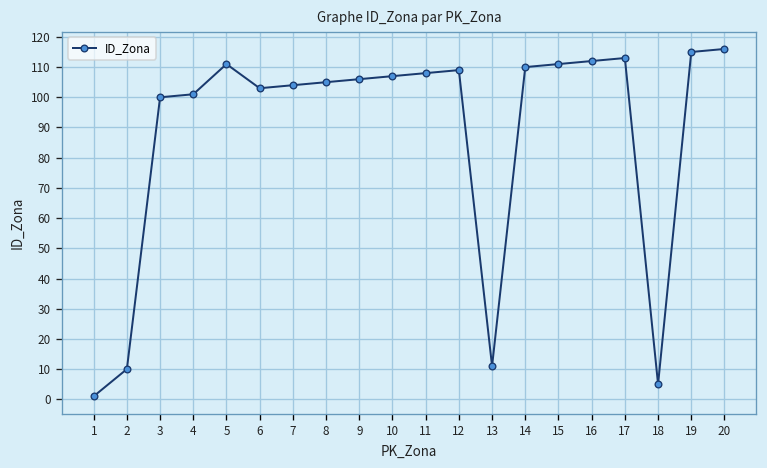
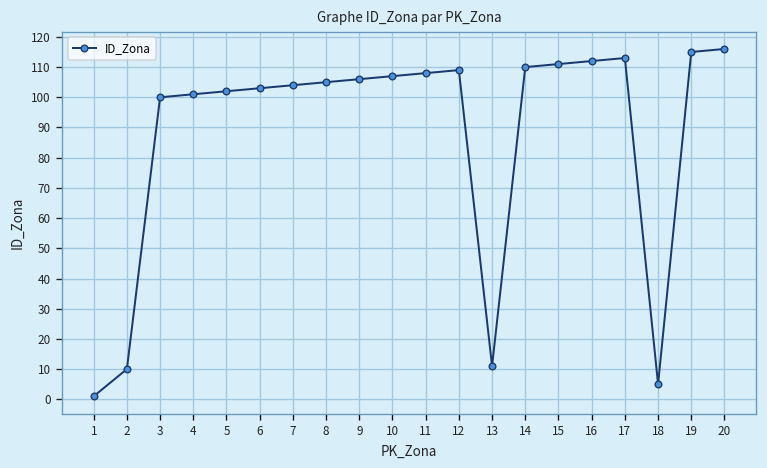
  {
    "1": 1,
    "2": 10,
    "3": 100,
    "4": 101,
-   "5": 111,
+   "5": 102,
    "6": 103,
    "7": 104,
    "8": 105,
    "9": 106,
    "10": 107,
    "11": 108,
    "12": 109,
    "13": 11,
    "14": 110,
    "15": 111,
    "16": 112,
    "17": 113,
    "18": 5,
    "19": 115,
    "20": 116
  }
